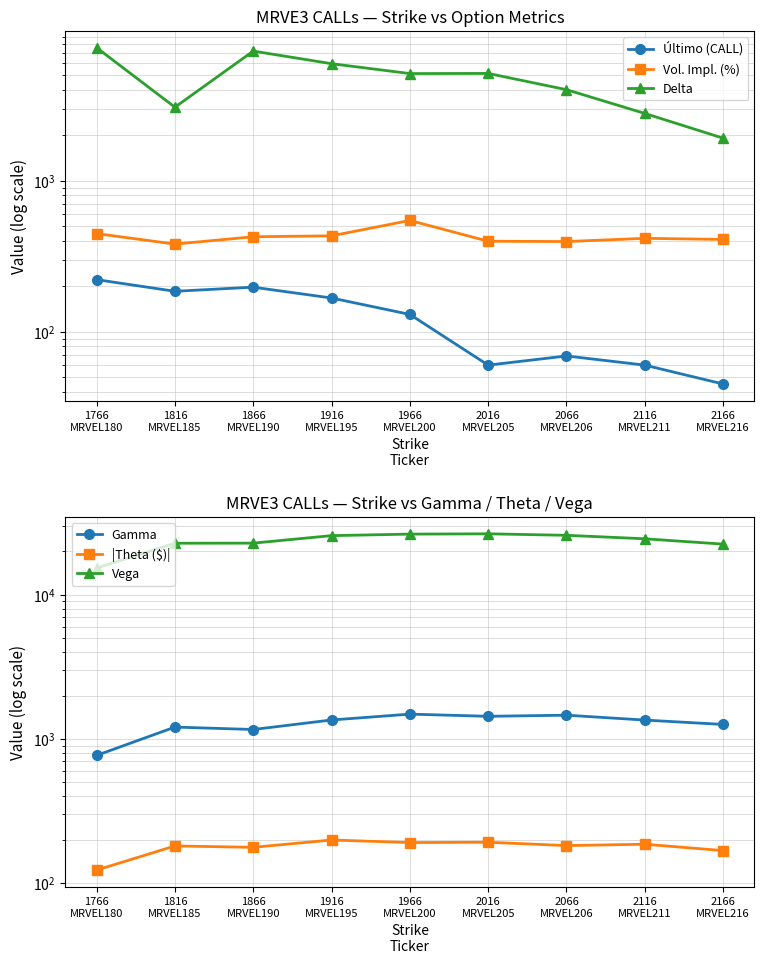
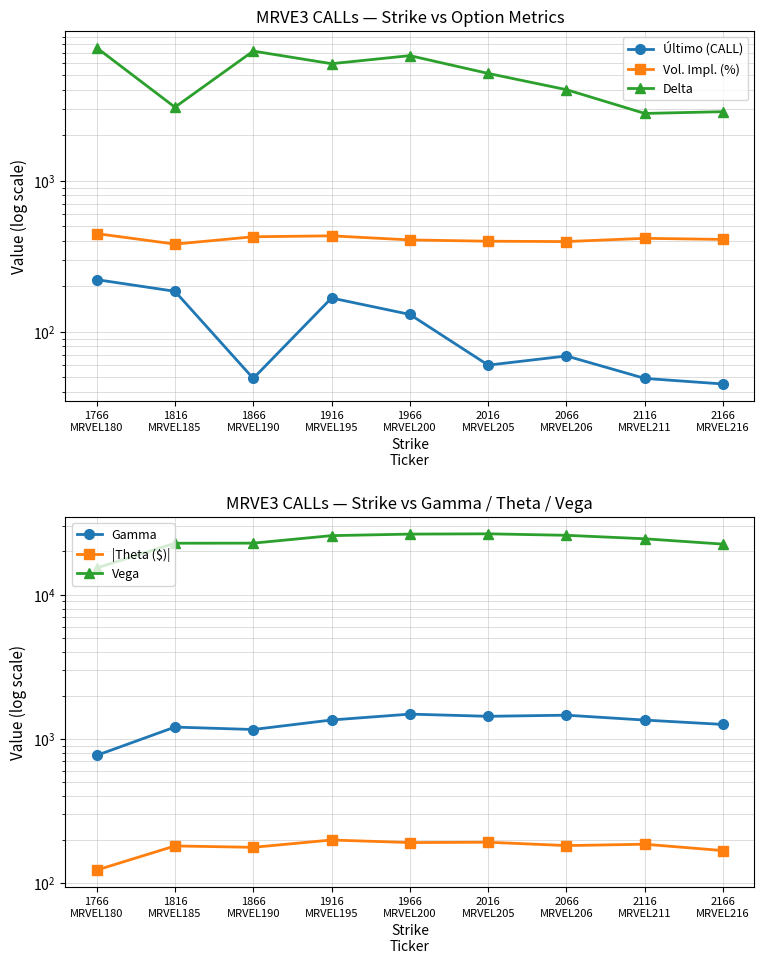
  {
    "MRVE3 CALLs — Strike vs Option Metrics": {
      "Último (CALL)": {
        "1766 MRVEL180": 220,
        "1816 MRVEL185": 190,
-       "1866 MRVEL190": 200,
+       "1866 MRVEL190": 49,
        "1916 MRVEL195": 170,
        "1966 MRVEL200": 130,
        "2016 MRVEL205": 60,
        "2066 MRVEL206": 70,
-       "2116 MRVEL211": 60,
+       "2116 MRVEL211": 49,
        "2166 MRVEL216": 45
      },
      "Vol. Impl. (%)": {
        "1766 MRVEL180": 450,
        "1816 MRVEL185": 380,
        "1866 MRVEL190": 430,
        "1916 MRVEL195": 430,
-       "1966 MRVEL200": 550,
+       "1966 MRVEL200": 410,
        "2016 MRVEL205": 400,
        "2066 MRVEL206": 400,
        "2116 MRVEL211": 420,
        "2166 MRVEL216": 410
      },
      "Delta": {
        "1766 MRVEL180": 8000,
        "1816 MRVEL185": 3100,
        "1866 MRVEL190": 7000,
        "1916 MRVEL195": 6000,
-       "1966 MRVEL200": 5100,
+       "1966 MRVEL200": 7000,
        "2016 MRVEL205": 5100,
        "2066 MRVEL206": 4000,
        "2116 MRVEL211": 2800,
-       "2166 MRVEL216": 1900
+       "2166 MRVEL216": 2900
      }
    },
    "MRVE3 CALLs — Strike vs Gamma / Theta / Vega": {
      "Gamma": {
        "1766 MRVEL180": 800,
        "1816 MRVEL185": 1200,
        "1866 MRVEL190": 1200,
        "1916 MRVEL195": 1400,
        "1966 MRVEL200": 1500,
        "2016 MRVEL205": 1400,
        "2066 MRVEL206": 1500,
        "2116 MRVEL211": 1400,
        "2166 MRVEL216": 1300
      },
      "|Theta ($)|": {
        "1766 MRVEL180": 120,
        "1816 MRVEL185": 180,
        "1866 MRVEL190": 180,
        "1916 MRVEL195": 200,
        "1966 MRVEL200": 190,
        "2016 MRVEL205": 190,
        "2066 MRVEL206": 180,
        "2116 MRVEL211": 190,
        "2166 MRVEL216": 170
      },
      "Vega": {
        "1866 MRVEL190": 23000,
        "1916 MRVEL195": 26000,
        "1966 MRVEL200": 26000,
        "2016 MRVEL205": 27000,
        "2066 MRVEL206": 26000,
        "2116 MRVEL211": 24000,
        "2166 MRVEL216": 22000
      }
    }
  }
